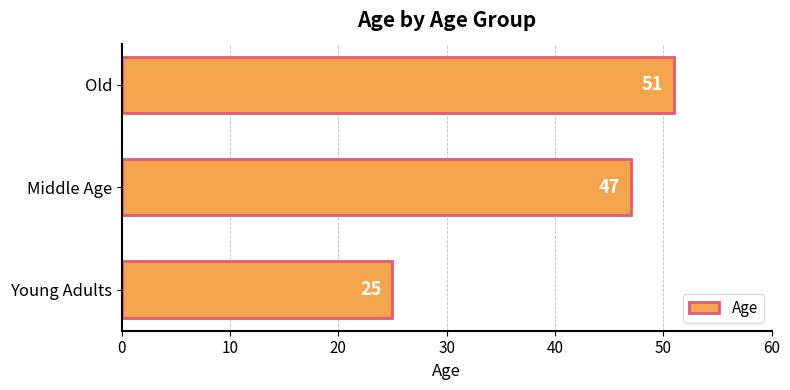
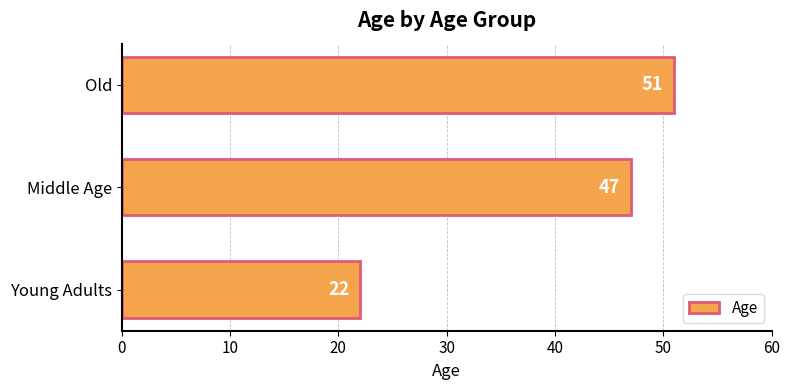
  {
    "Old": 51,
    "Middle Age": 47,
-   "Young Adults": 25
+   "Young Adults": 22
  }
